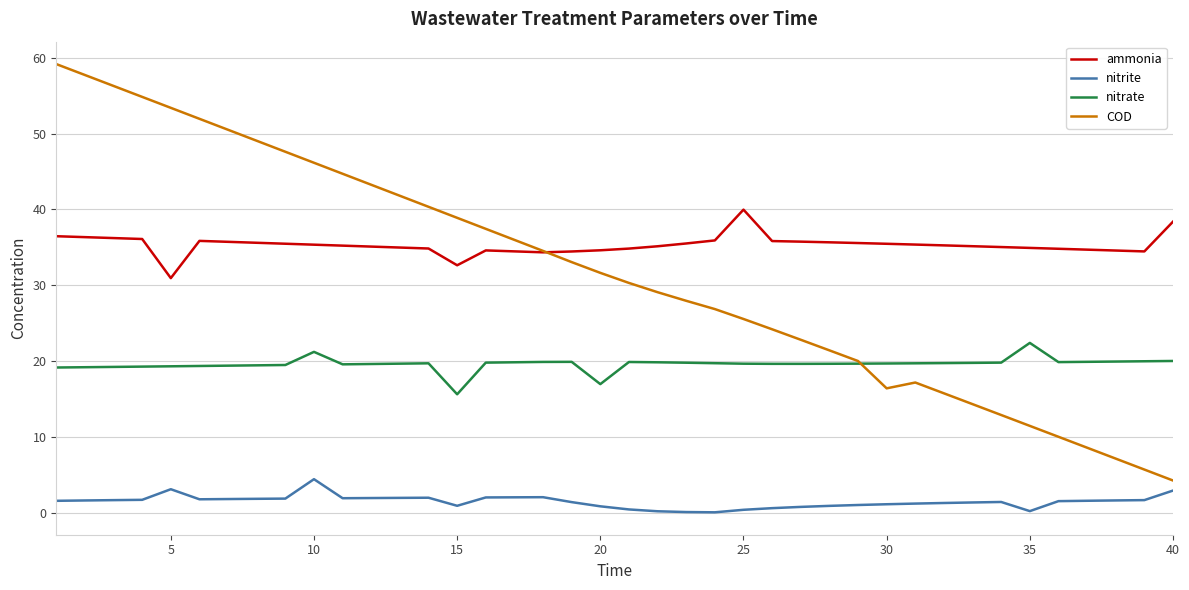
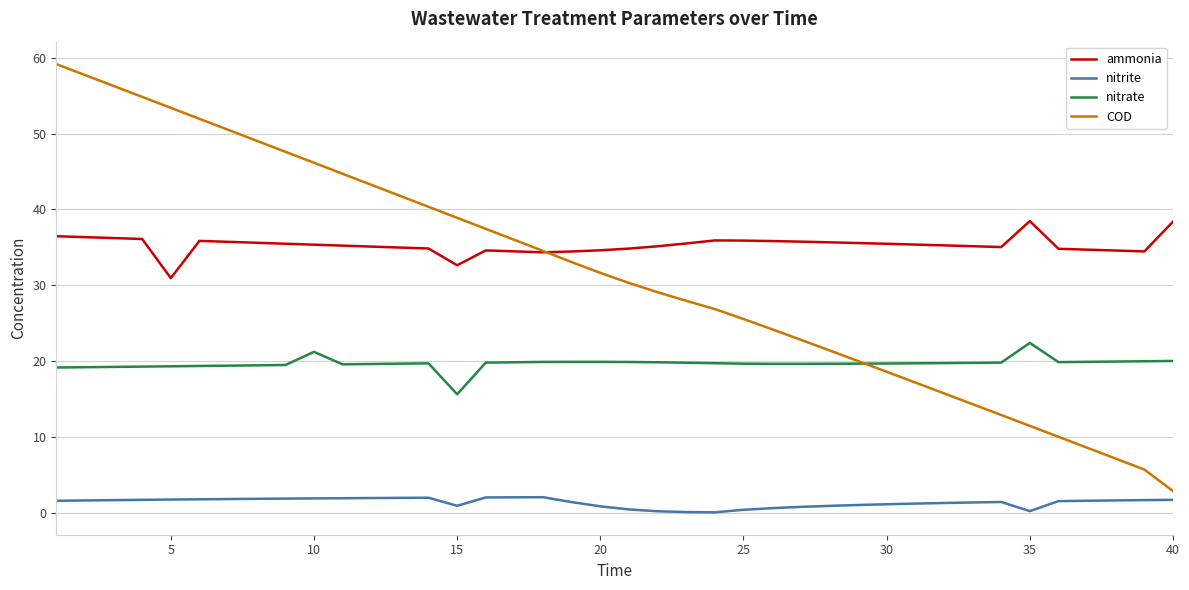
  {
    "ammonia": {
      "5": 31,
      "10": 35,
      "15": 33,
      "20": 35,
-     "25": 40,
+     "25": 36,
      "30": 35,
-     "35": 35,
+     "35": 38,
      "40": 38
    },
    "nitrite": {
-     "5": 3,
-     "10": 4,
+     "5": 2,
+     "10": 2,
      "15": 1,
      "20": 1,
      "25": 0,
      "30": 1,
      "35": 0,
-     "40": 3
+     "40": 2
    },
    "nitrate": {
      "5": 19,
      "10": 21,
      "15": 16,
-     "20": 17,
+     "20": 20,
      "25": 20,
      "30": 20,
      "35": 22,
      "40": 20
    },
    "COD": {
      "5": 53,
      "10": 46,
      "15": 39,
      "20": 32,
      "25": 26,
-     "30": 16,
+     "30": 19,
      "35": 11,
-     "40": 4
+     "40": 3
    }
  }
